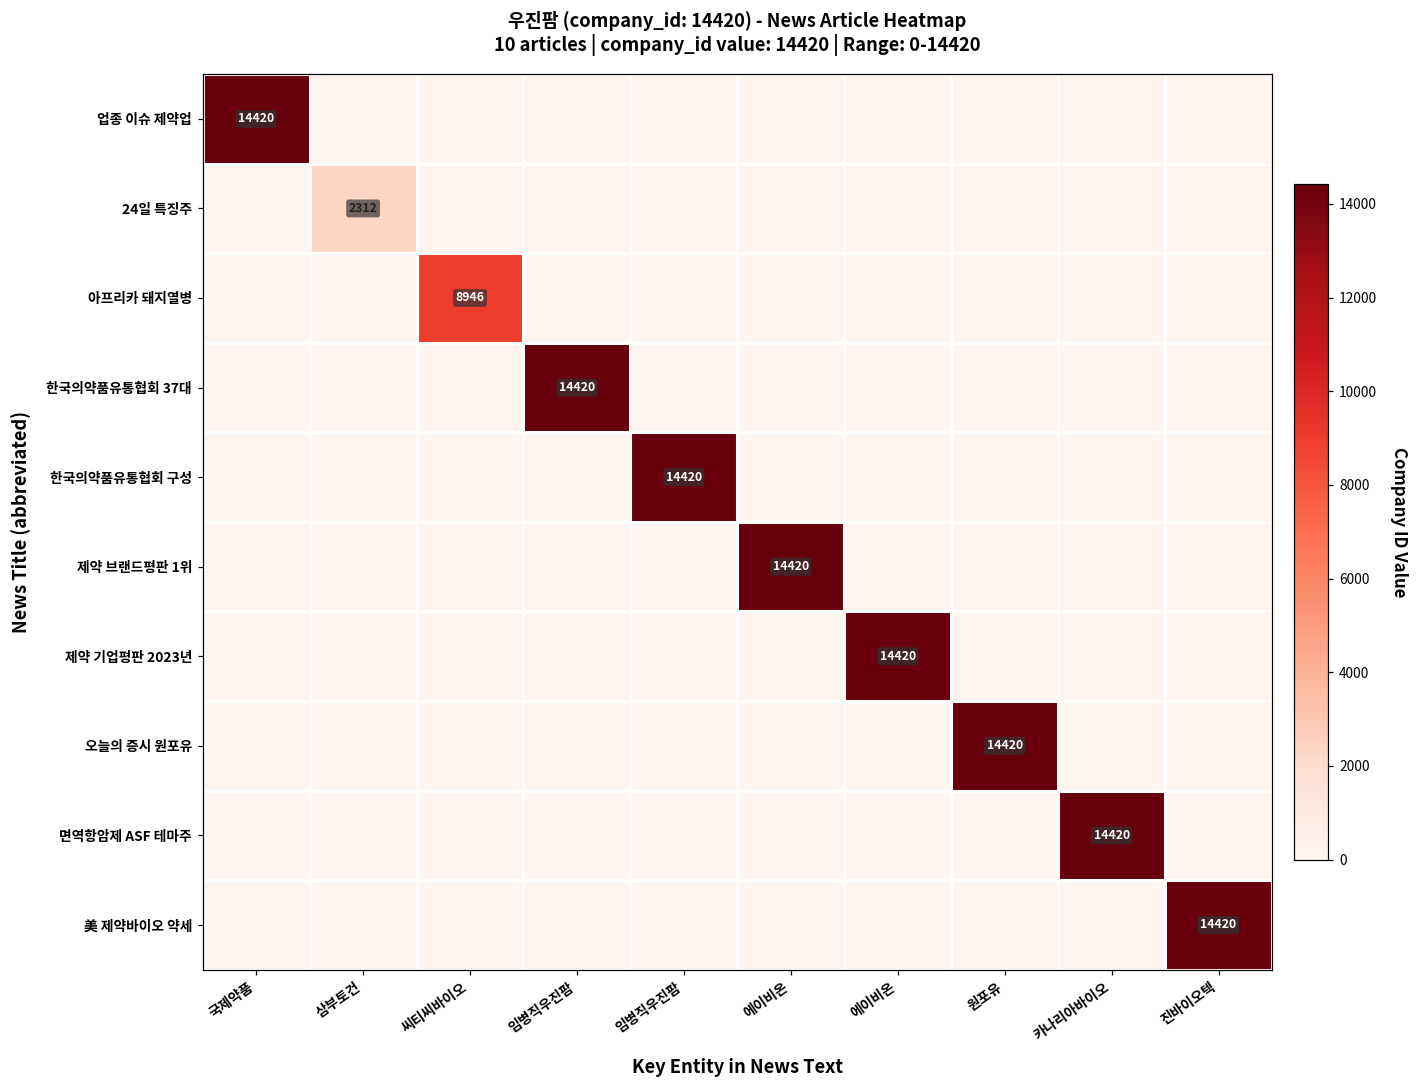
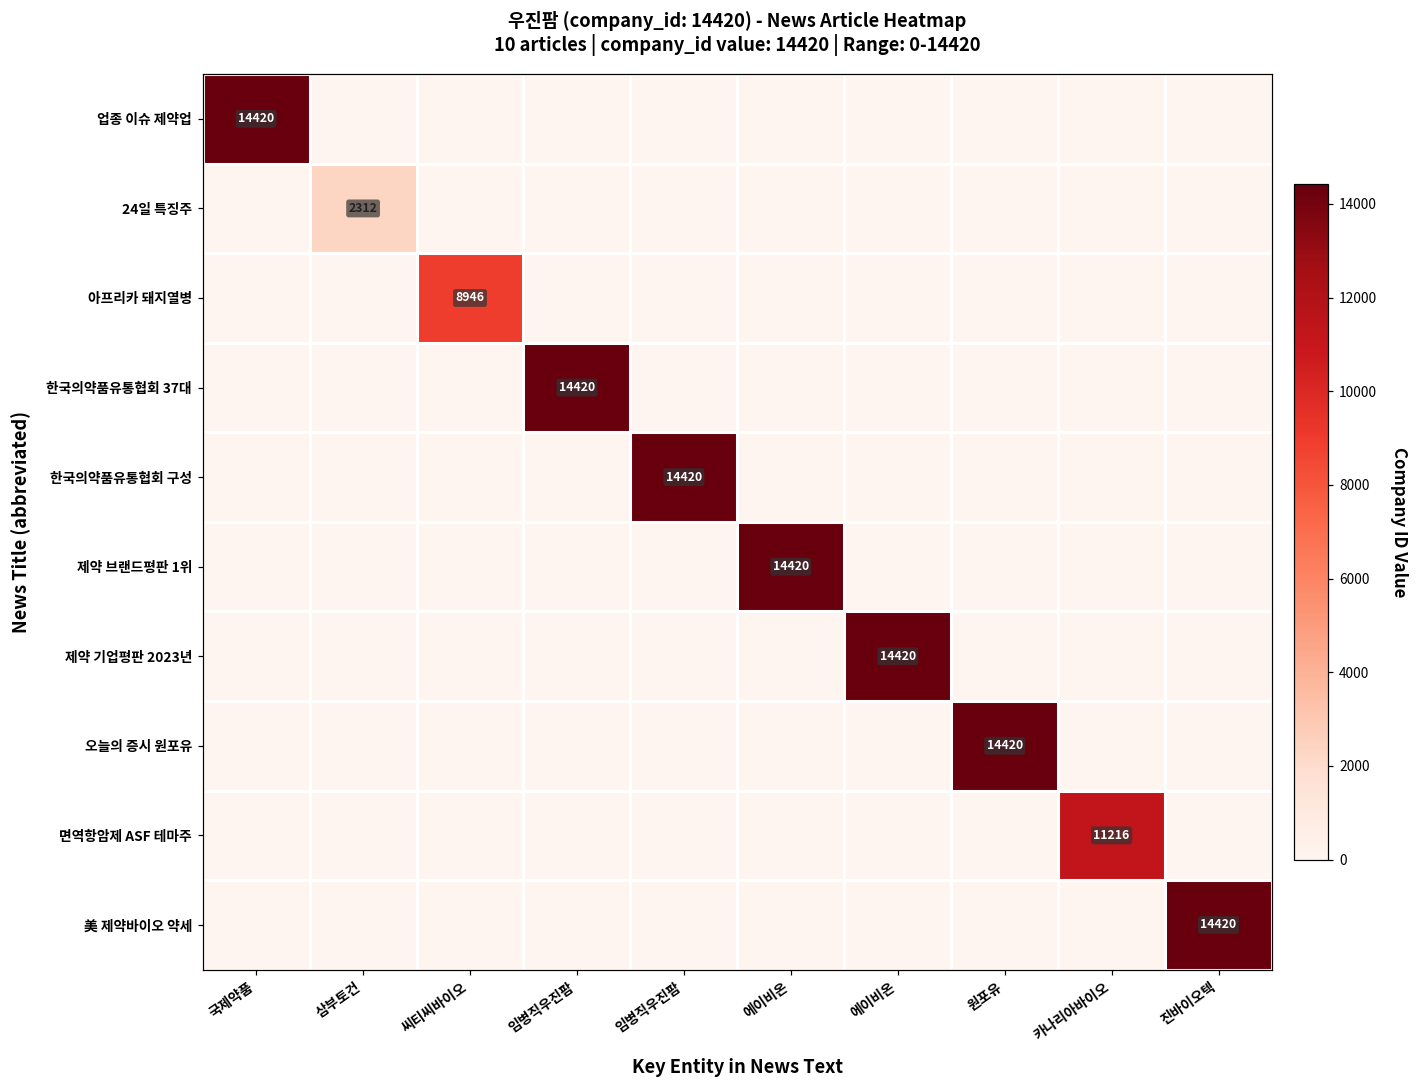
  {
    "면역항암제 ASF 테마주": {
-     "카나리아바이오": 14420
+     "카나리아바이오": 11216
    }
  }
